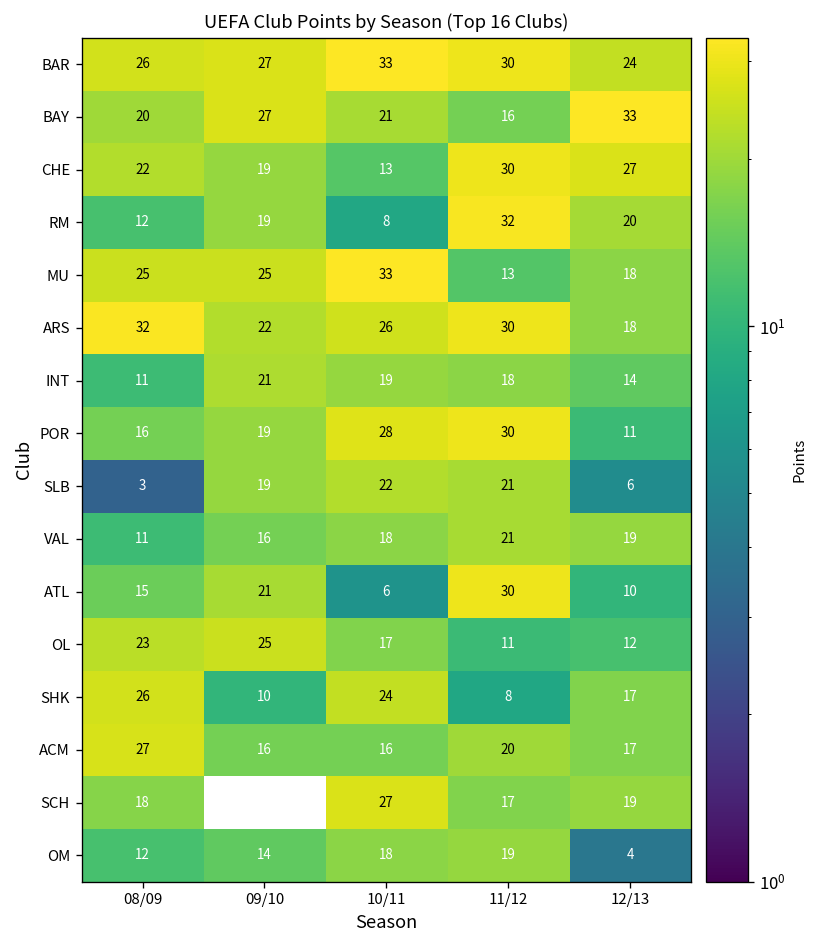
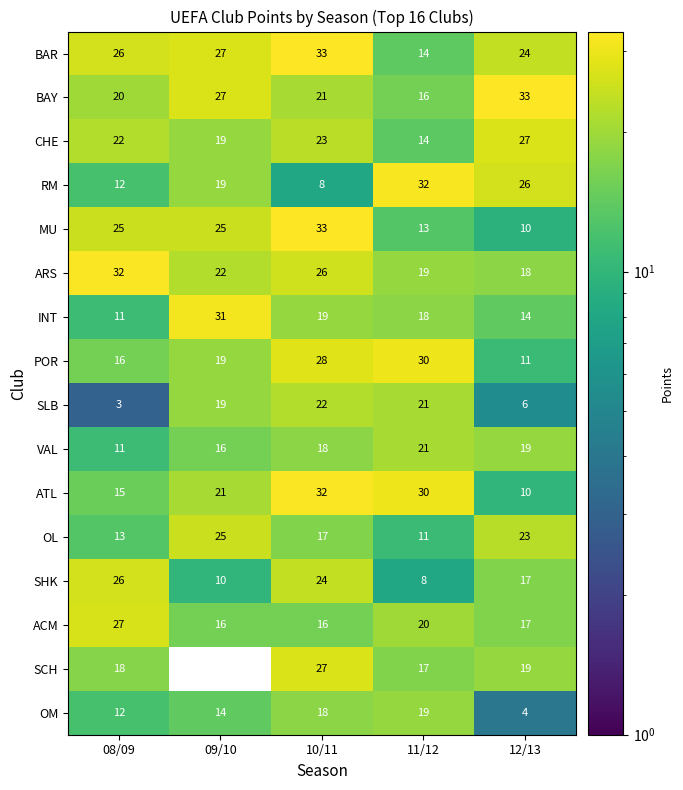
  {
    "BAR": {
      "08/09": 26,
      "09/10": 27,
      "10/11": 33,
-     "11/12": 30,
+     "11/12": 14,
      "12/13": 24
    },
    "BAY": {
      "08/09": 20,
      "09/10": 27,
      "10/11": 21,
      "11/12": 16,
      "12/13": 33
    },
    "CHE": {
      "08/09": 22,
      "09/10": 19,
-     "10/11": 13,
-     "11/12": 30,
+     "10/11": 23,
+     "11/12": 14,
      "12/13": 27
    },
    "RM": {
      "08/09": 12,
      "09/10": 19,
      "10/11": 8,
      "11/12": 32,
-     "12/13": 20
+     "12/13": 26
    },
    "MU": {
      "08/09": 25,
      "09/10": 25,
      "10/11": 33,
      "11/12": 13,
-     "12/13": 18
+     "12/13": 10
    },
    "ARS": {
      "08/09": 32,
      "09/10": 22,
      "10/11": 26,
-     "11/12": 30,
+     "11/12": 19,
      "12/13": 18
    },
    "INT": {
      "08/09": 11,
-     "09/10": 21,
+     "09/10": 31,
      "10/11": 19,
      "11/12": 18,
      "12/13": 14
    },
    "POR": {
      "08/09": 16,
      "09/10": 19,
      "10/11": 28,
      "11/12": 30,
      "12/13": 11
    },
    "SLB": {
      "08/09": 3,
      "09/10": 19,
      "10/11": 22,
      "11/12": 21,
      "12/13": 6
    },
    "VAL": {
      "08/09": 11,
      "09/10": 16,
      "10/11": 18,
      "11/12": 21,
      "12/13": 19
    },
    "ATL": {
      "08/09": 15,
      "09/10": 21,
-     "10/11": 6,
+     "10/11": 32,
      "11/12": 30,
      "12/13": 10
    },
    "OL": {
-     "08/09": 23,
+     "08/09": 13,
      "09/10": 25,
      "10/11": 17,
      "11/12": 11,
-     "12/13": 12
+     "12/13": 23
    },
    "SHK": {
      "08/09": 26,
      "09/10": 10,
      "10/11": 24,
      "11/12": 8,
      "12/13": 17
    },
    "ACM": {
      "08/09": 27,
      "09/10": 16,
      "10/11": 16,
      "11/12": 20,
      "12/13": 17
    },
    "SCH": {
      "08/09": 18,
      "10/11": 27,
      "11/12": 17,
      "12/13": 19
    },
    "OM": {
      "08/09": 12,
      "09/10": 14,
      "10/11": 18,
      "11/12": 19,
      "12/13": 4
    }
  }
